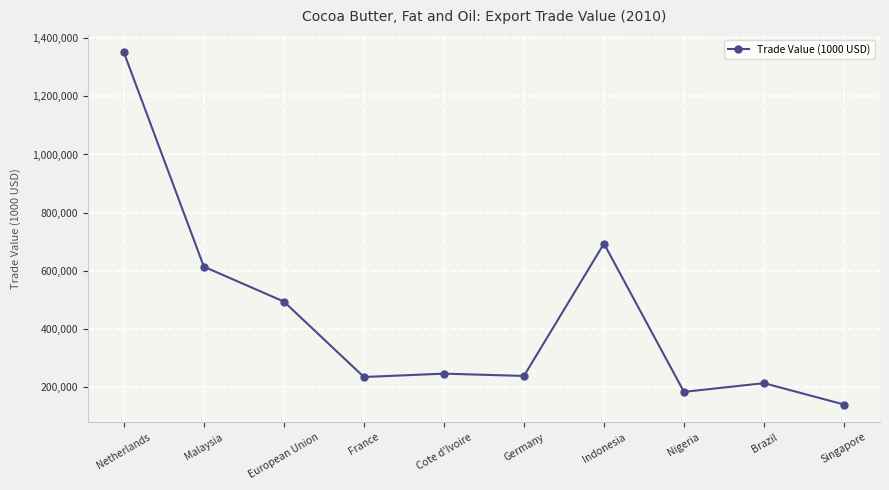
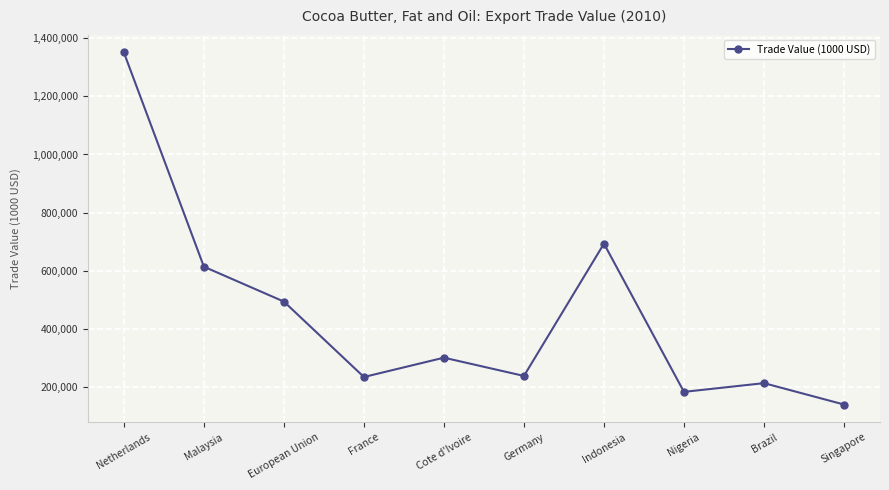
  {
    "Netherlands": "1,350,000",
    "Malaysia": "610,000",
    "European Union": "490,000",
    "France": "240,000",
-   "Cote d'Ivoire": "250,000",
+   "Cote d'Ivoire": "300,000",
    "Germany": "240,000",
    "Indonesia": "690,000",
    "Nigeria": "180,000",
    "Brazil": "210,000",
    "Singapore": "140,000"
  }
